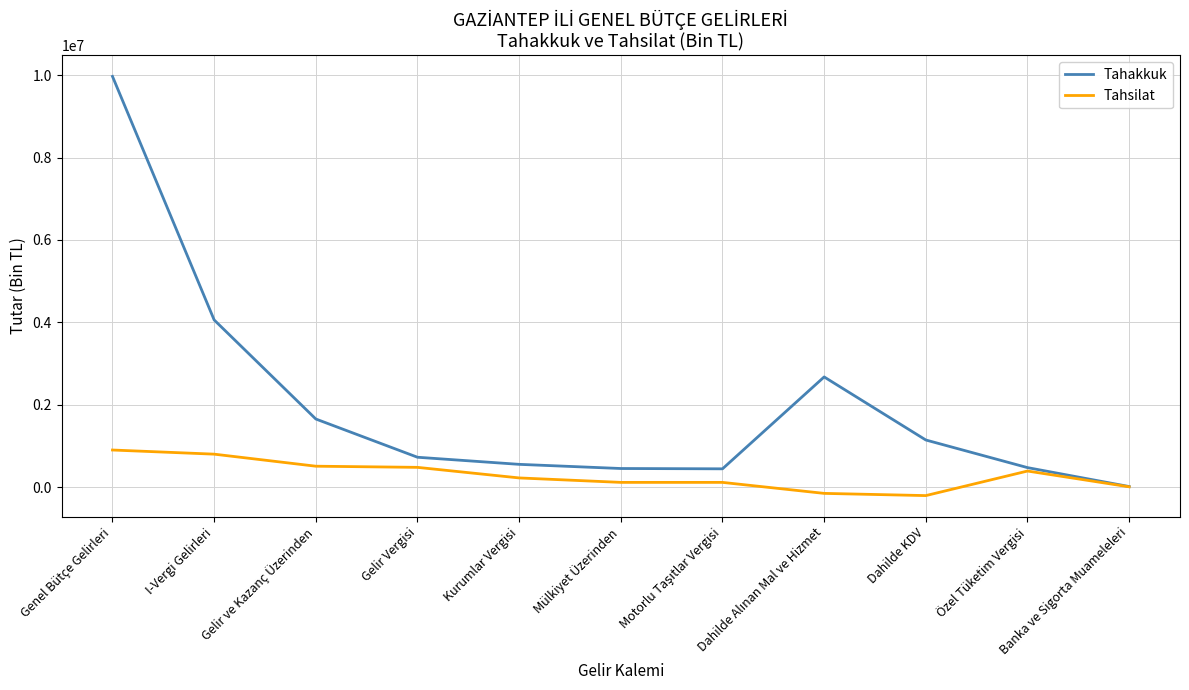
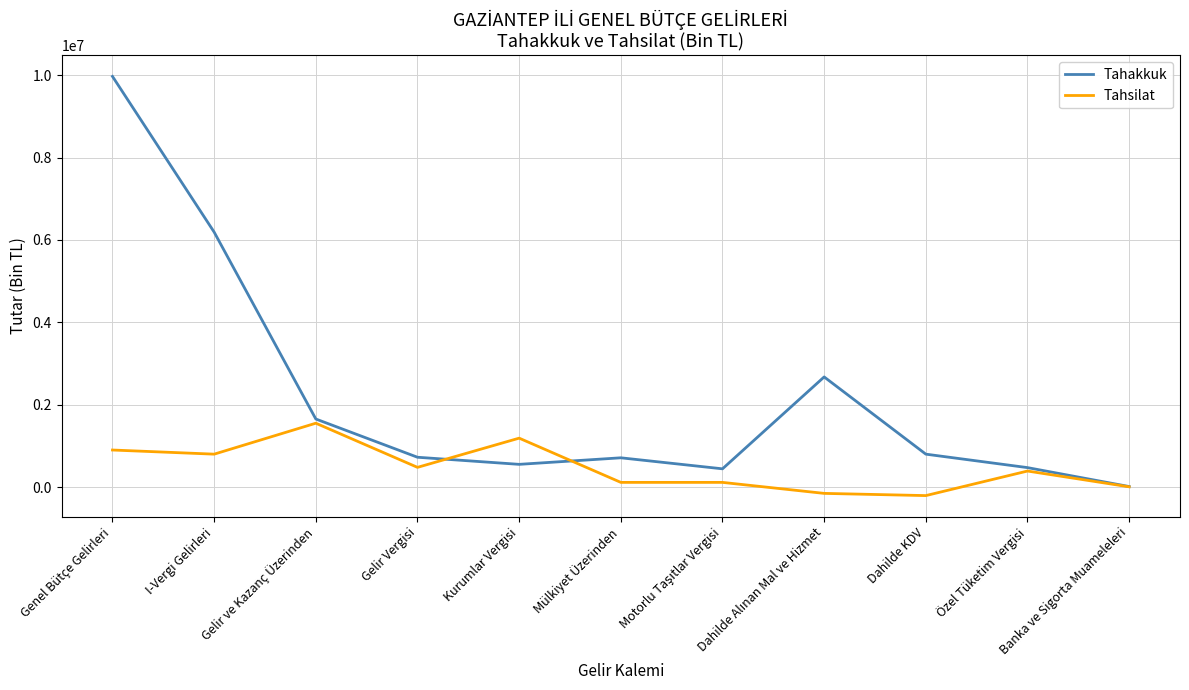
  {
    "Tahakkuk": {
      "Genel Bütçe Gelirleri": 10000000,
-     "I-Vergi Gelirleri": 4100000,
+     "I-Vergi Gelirleri": 6200000,
      "Gelir ve Kazanç Üzerinden": 1700000,
      "Gelir Vergisi": 700000,
      "Kurumlar Vergisi": 600000,
-     "Mülkiyet Üzerinden": 500000,
+     "Mülkiyet Üzerinden": 700000,
      "Motorlu Taşıtlar Vergisi": 400000,
      "Dahilde Alınan Mal ve Hizmet": 2700000,
-     "Dahilde KDV": 1100000,
+     "Dahilde KDV": 800000,
      "Özel Tüketim Vergisi": 500000
    },
    "Tahsilat": {
      "Genel Bütçe Gelirleri": 900000,
      "I-Vergi Gelirleri": 800000,
-     "Gelir ve Kazanç Üzerinden": 500000,
+     "Gelir ve Kazanç Üzerinden": 1600000,
      "Gelir Vergisi": 500000,
-     "Kurumlar Vergisi": 200000,
+     "Kurumlar Vergisi": 1200000,
      "Mülkiyet Üzerinden": 100000,
      "Motorlu Taşıtlar Vergisi": 100000,
      "Dahilde Alınan Mal ve Hizmet": -200000,
      "Dahilde KDV": -200000,
      "Özel Tüketim Vergisi": 400000
    }
  }
